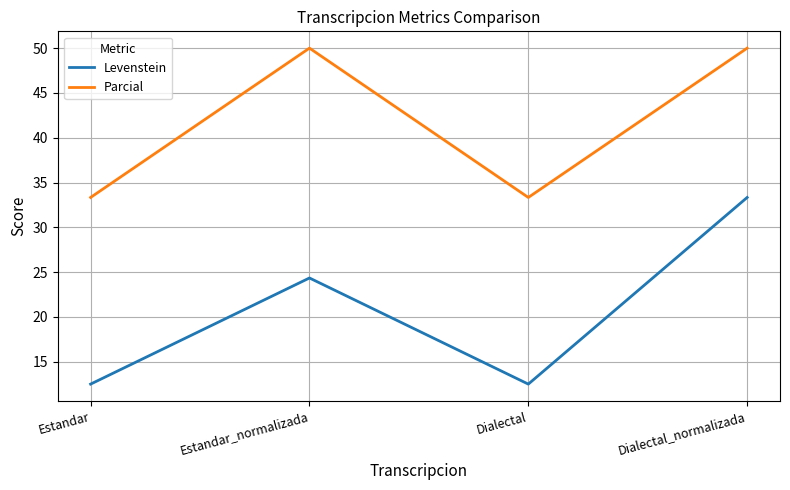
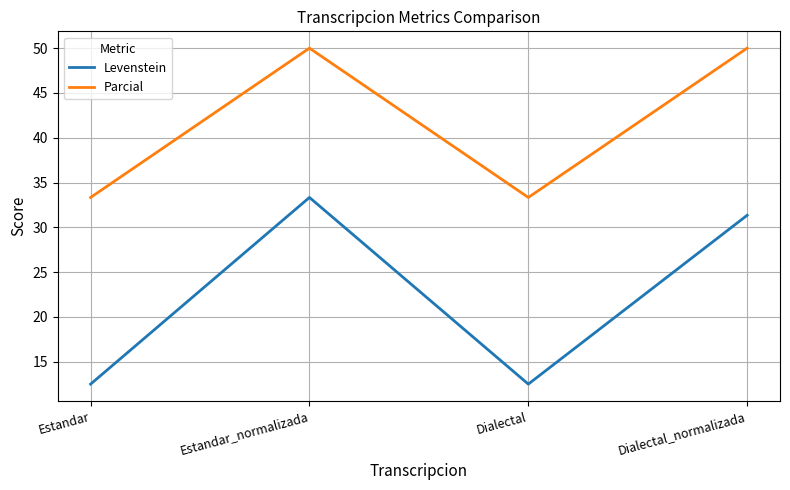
  {
    "Levenstein": {
      "Estandar": 13,
-     "Estandar_normalizada": 24,
+     "Estandar_normalizada": 33,
      "Dialectal": 13,
-     "Dialectal_normalizada": 33
+     "Dialectal_normalizada": 31
    },
    "Parcial": {
      "Estandar": 33,
      "Estandar_normalizada": 50,
      "Dialectal": 33,
      "Dialectal_normalizada": 50
    }
  }
